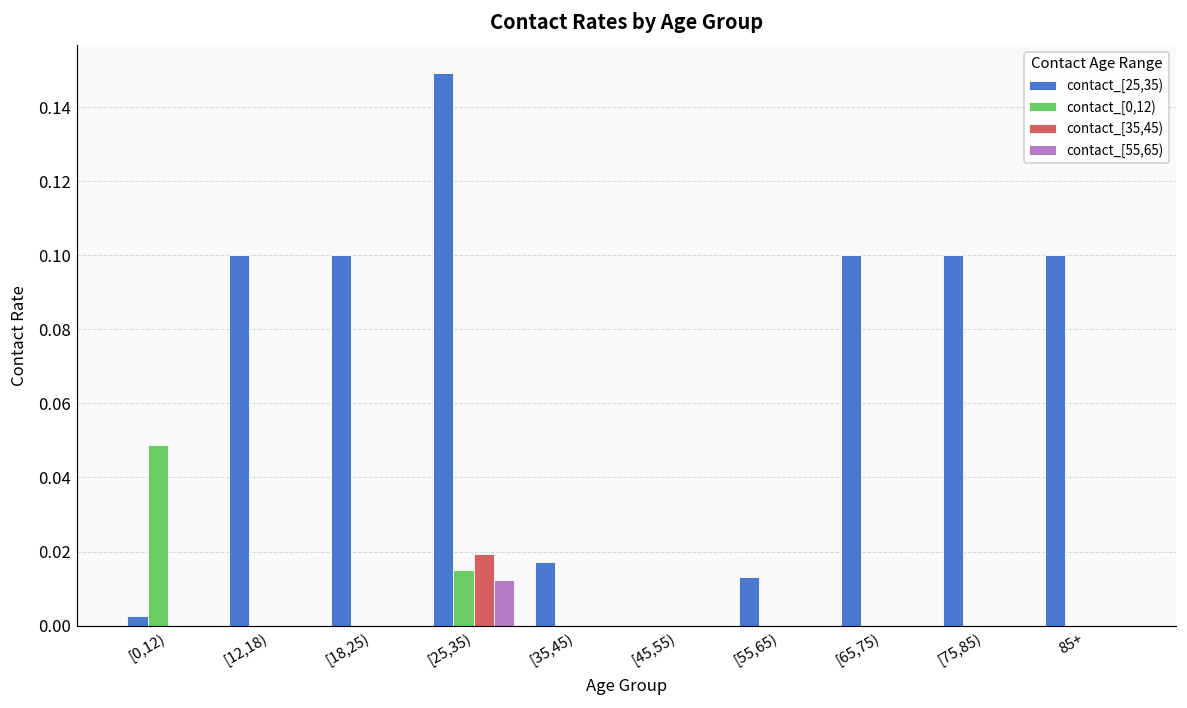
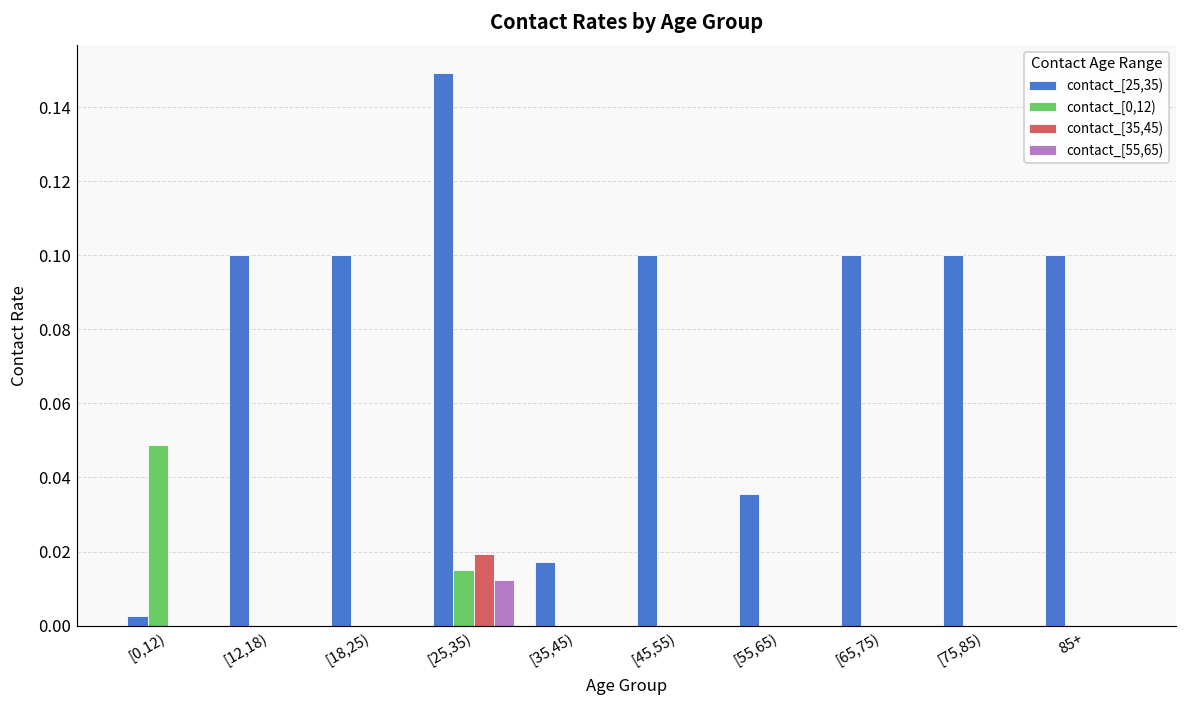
  {
    "contact_[25,35)": {
      "[0,12)": 0.003,
      "[12,18)": 0.100,
      "[18,25)": 0.100,
      "[25,35)": 0.149,
      "[35,45)": 0.017,
-     "[45,55)": 0.0,
-     "[55,65)": 0.013,
+     "[45,55)": 0.1,
+     "[55,65)": 0.036,
      "[65,75)": 0.100,
      "[75,85)": 0.100,
      "85+": 0.100
    },
    "contact_[0,12)": {
      "[0,12)": 0.049,
      "[12,18)": 0.000,
      "[18,25)": 0.000,
      "[25,35)": 0.015,
      "[35,45)": 0.000,
      "[45,55)": 0.000,
      "[55,65)": 0.000,
      "[65,75)": 0.000,
      "[75,85)": 0.000,
      "85+": 0.000
    },
    "contact_[35,45)": {
      "[0,12)": 0.000,
      "[12,18)": 0.000,
      "[18,25)": 0.000,
      "[25,35)": 0.019,
      "[35,45)": 0.000,
      "[45,55)": 0.000,
      "[55,65)": 0.000,
      "[65,75)": 0.000,
      "[75,85)": 0.000,
      "85+": 0.000
    },
    "contact_[55,65)": {
      "[0,12)": 0.000,
      "[12,18)": 0.000,
      "[18,25)": 0.000,
      "[25,35)": 0.012,
      "[35,45)": 0.000,
      "[45,55)": 0.000,
      "[55,65)": 0.000,
      "[65,75)": 0.000,
      "[75,85)": 0.000,
      "85+": 0.000
    }
  }
